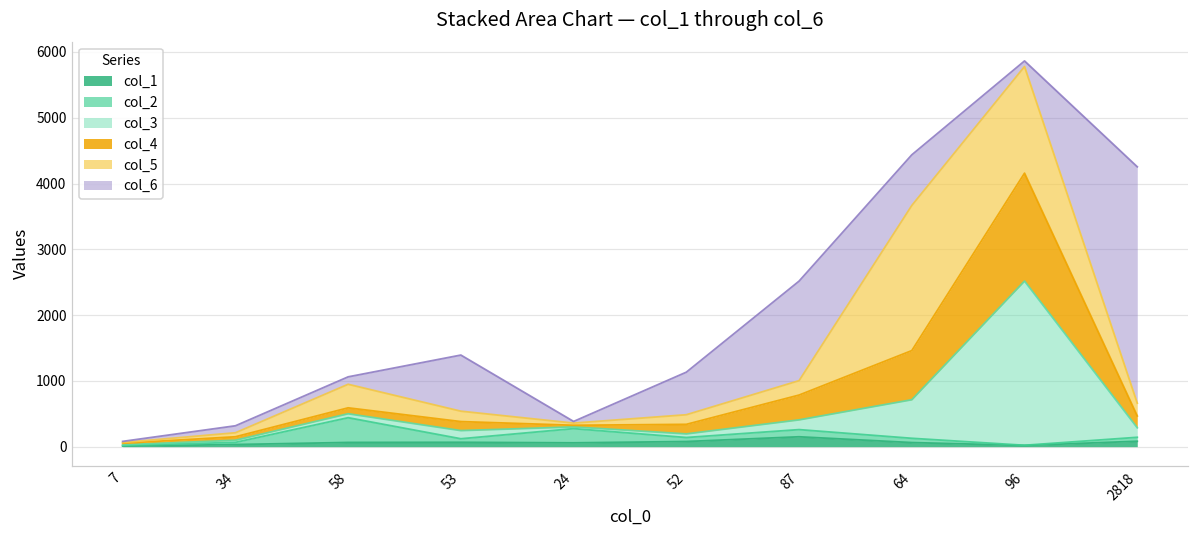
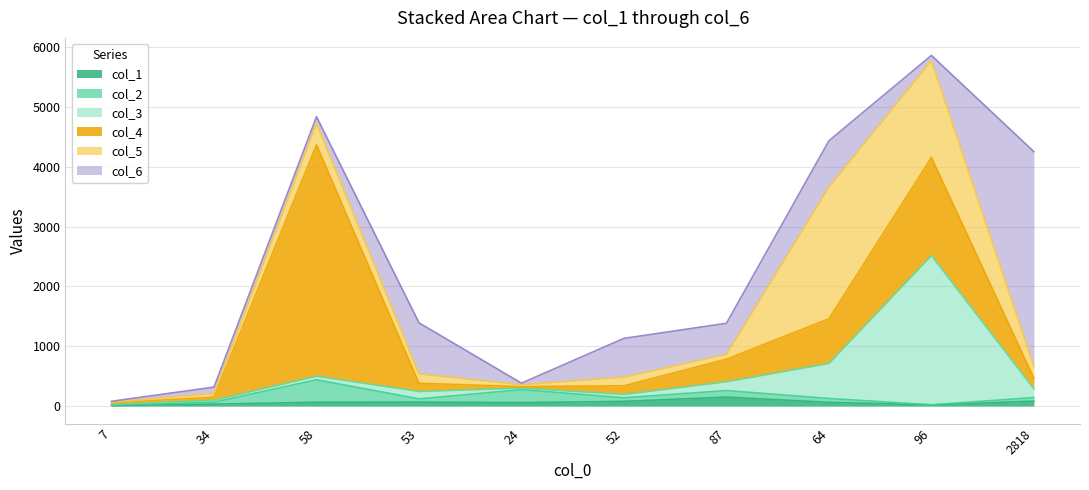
  {
    "col_4": {
      "34": 100,
-     "58": 100,
+     "58": 3900,
      "53": 100,
      "52": 100,
      "87": 400,
      "64": 700,
      "96": 1600,
      "2818": 200
    },
    "col_5": {
      "34": 100,
      "58": 400,
      "53": 200,
      "52": 100,
-     "87": 200,
+     "87": 100,
      "64": 2200,
      "96": 1600,
      "2818": 200
    },
    "col_6": {
      "34": 100,
      "58": 100,
      "53": 900,
      "52": 600,
-     "87": 1500,
+     "87": 500,
      "64": 800,
      "96": 100,
      "2818": 3600
    }
  }
